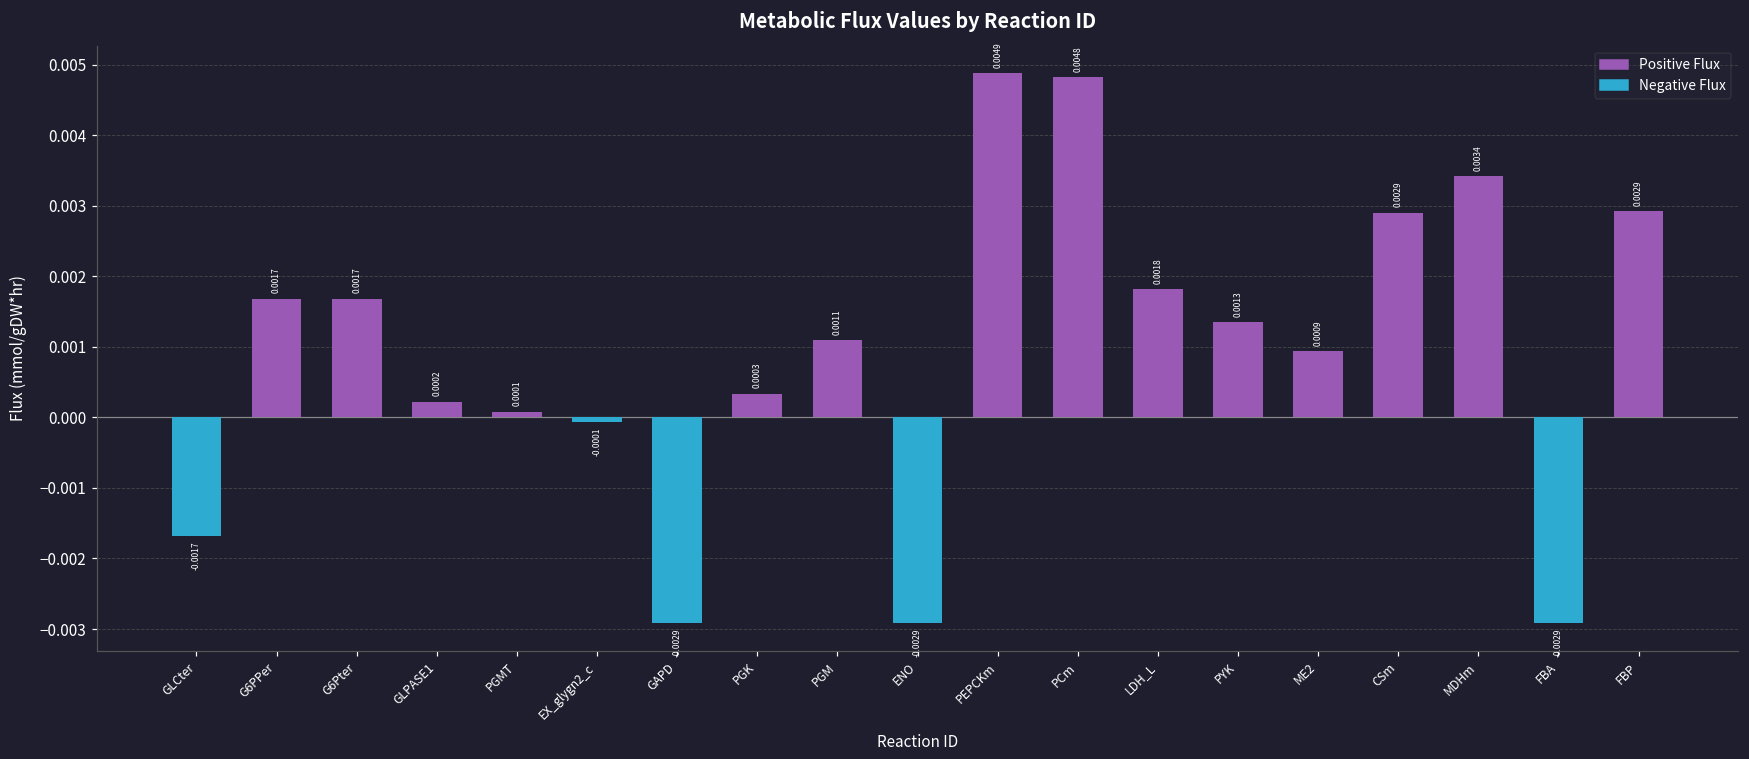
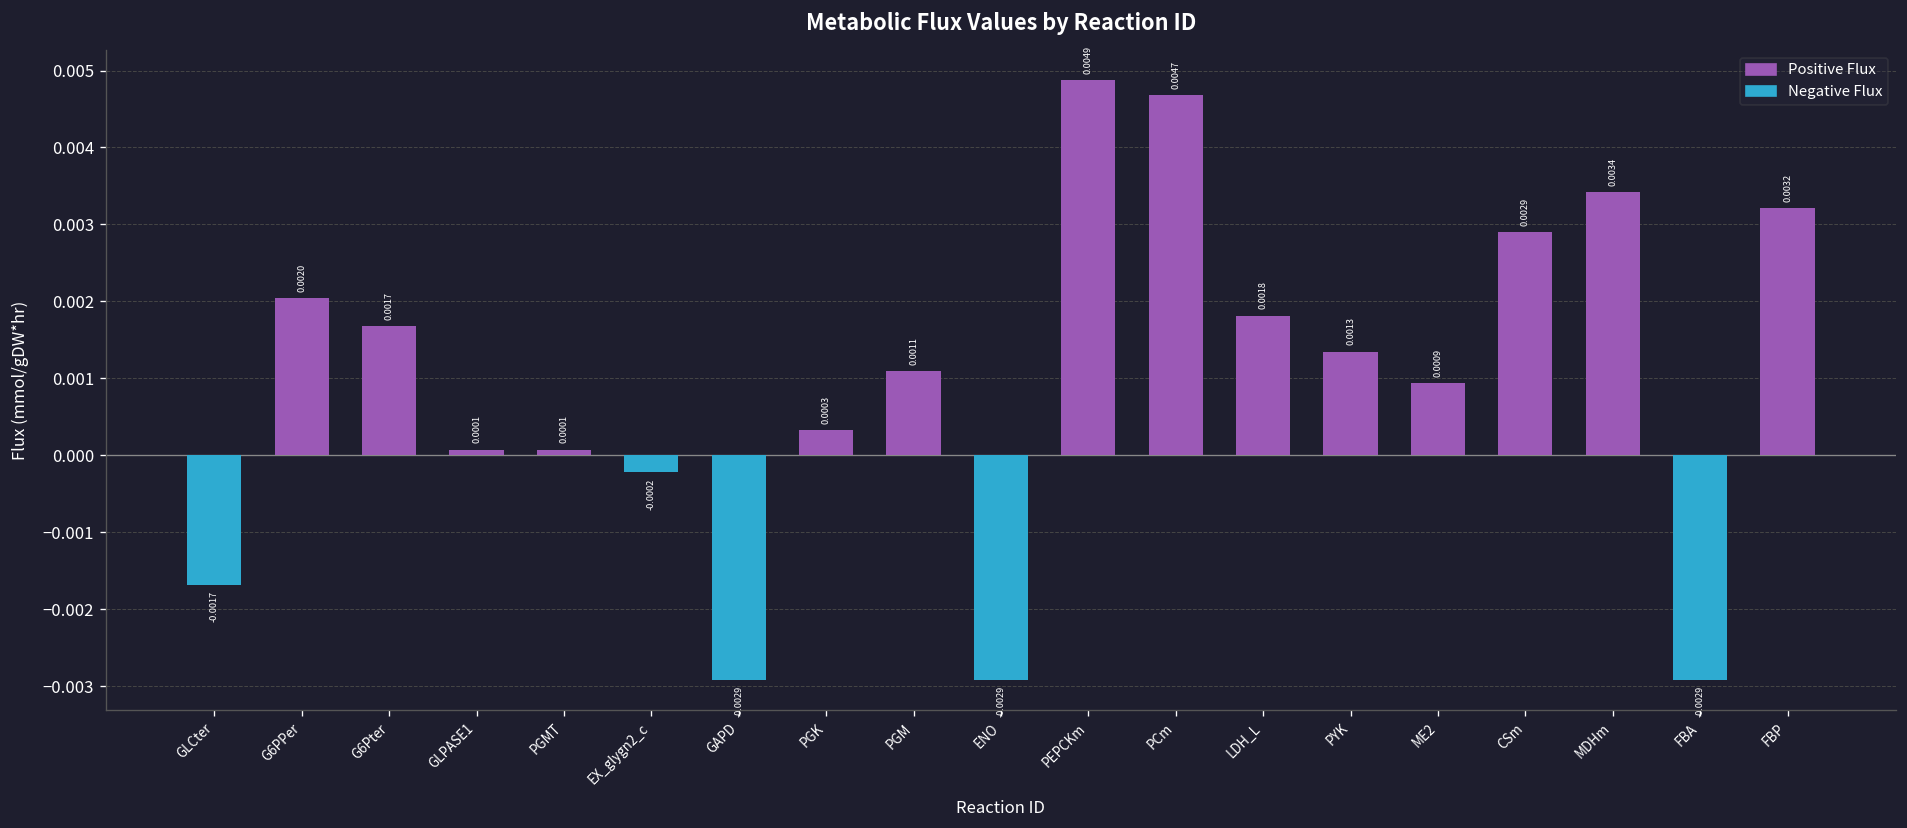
  {
    "Positive Flux": {
-     "G6PPer": 0.0017,
+     "G6PPer": 0.0020,
      "G6Pter": 0.0017,
-     "GLPASE1": 0.0002,
+     "GLPASE1": 0.0001,
      "PGMT": 0.0001,
      "PGK": 0.0003,
      "PGM": 0.0011,
      "PEPCKm": 0.0049,
-     "PCm": 0.0048,
+     "PCm": 0.0047,
      "LDH_L": 0.0018,
      "PYK": 0.0013,
      "ME2": 0.0009,
      "CSm": 0.0029,
      "MDHm": 0.0034,
-     "FBP": 0.0029
+     "FBP": 0.0032
    },
    "Negative Flux": {
      "GLCter": -0.0017,
-     "EX_glygn2_c": -0.0001,
+     "EX_glygn2_c": -0.0002,
      "GAPD": -0.0029,
      "ENO": -0.0029,
      "FBA": -0.0029
    }
  }
